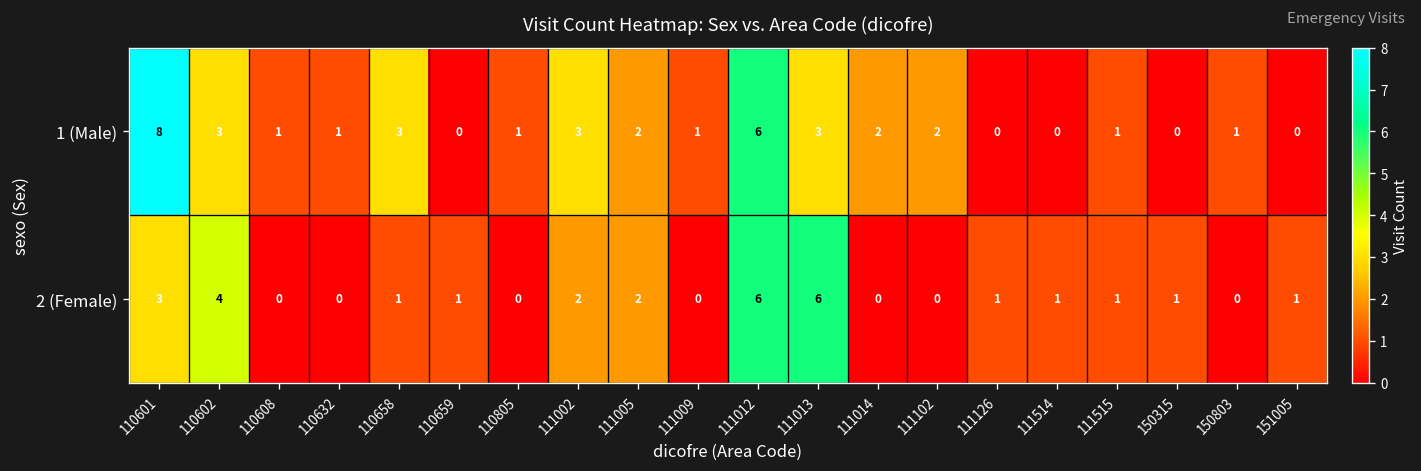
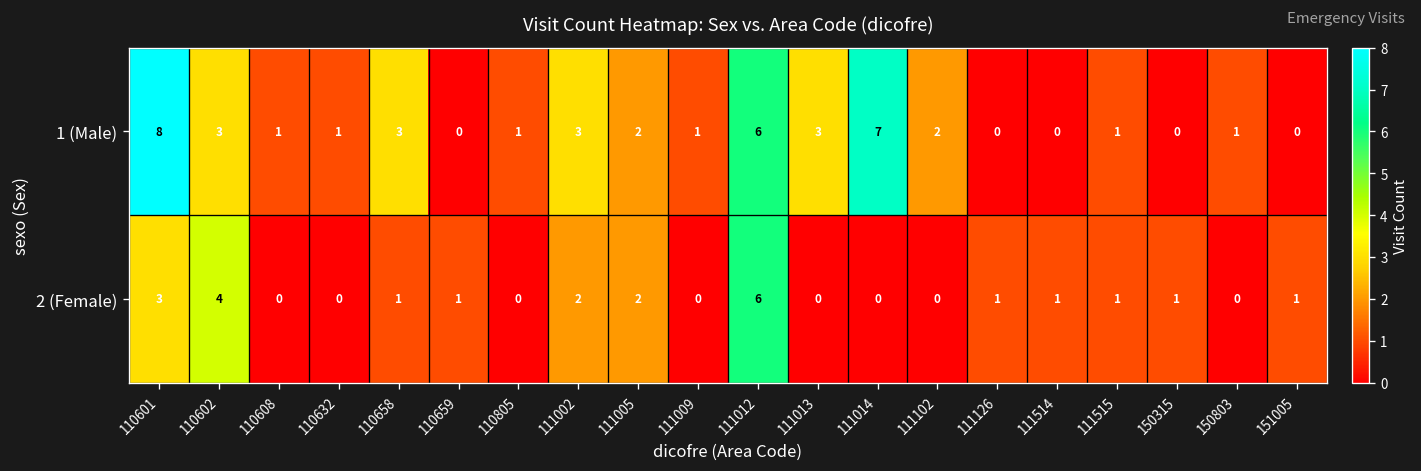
  {
    "1 (Male)": {
      "110601": 8,
      "110602": 3,
      "110608": 1,
      "110632": 1,
      "110658": 3,
      "110659": 0,
      "110805": 1,
      "111002": 3,
      "111005": 2,
      "111009": 1,
      "111012": 6,
      "111013": 3,
-     "111014": 2,
+     "111014": 7,
      "111102": 2,
      "111126": 0,
      "111514": 0,
      "111515": 1,
      "150315": 0,
      "150803": 1,
      "151005": 0
    },
    "2 (Female)": {
      "110601": 3,
      "110602": 4,
      "110608": 0,
      "110632": 0,
      "110658": 1,
      "110659": 1,
      "110805": 0,
      "111002": 2,
      "111005": 2,
      "111009": 0,
      "111012": 6,
-     "111013": 6,
+     "111013": 0,
      "111014": 0,
      "111102": 0,
      "111126": 1,
      "111514": 1,
      "111515": 1,
      "150315": 1,
      "150803": 0,
      "151005": 1
    }
  }
